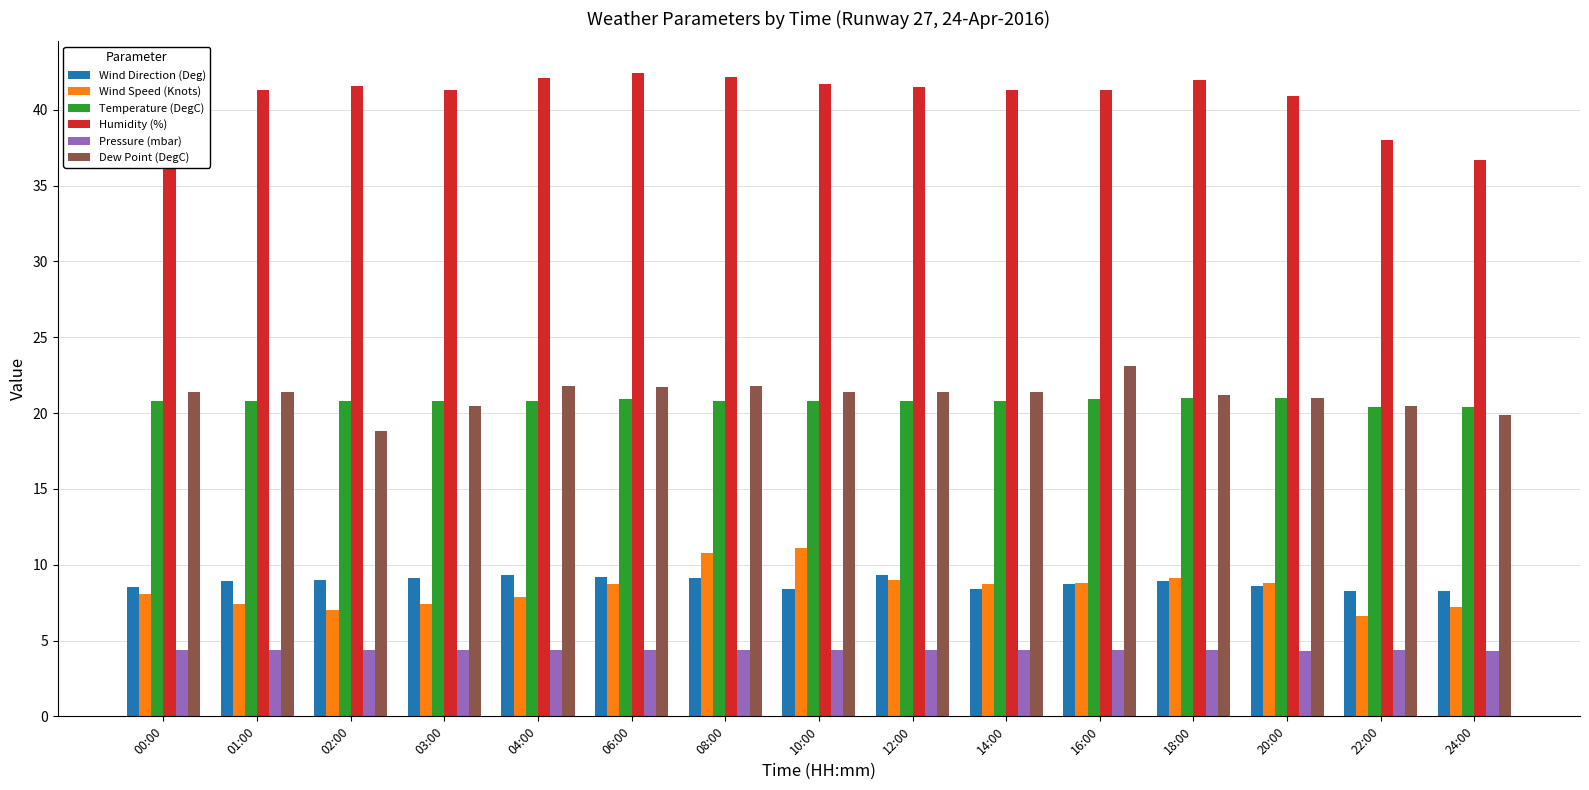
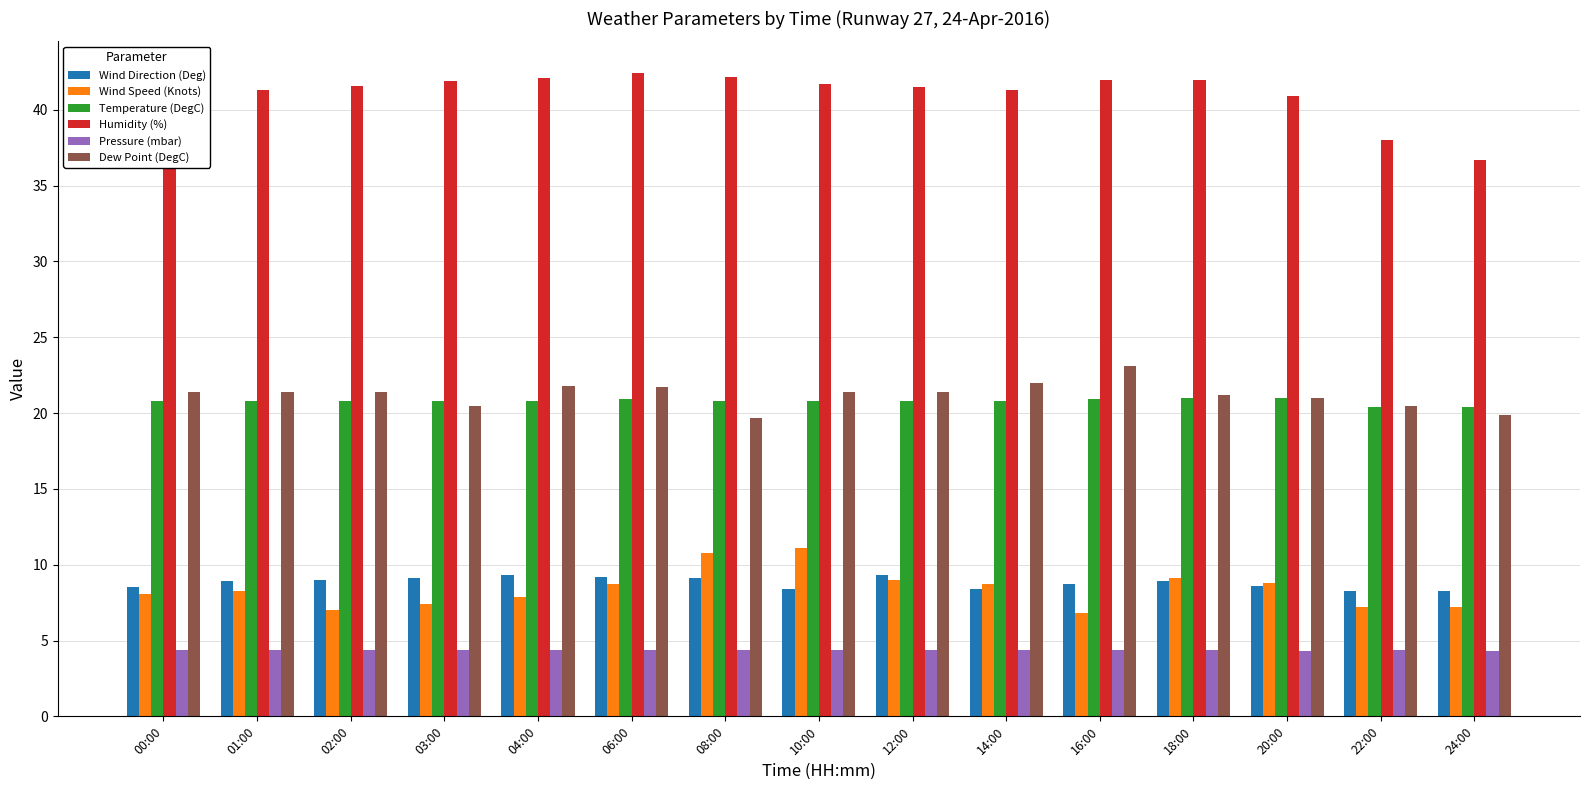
  {
    "Wind Direction (Deg)": {
      "00:00": 8.5,
      "01:00": 8.9,
      "02:00": 9.0,
      "03:00": 9.1,
      "04:00": 9.3,
      "06:00": 9.2,
      "08:00": 9.1,
      "10:00": 8.4,
      "12:00": 9.3,
      "14:00": 8.4,
      "16:00": 8.7,
      "18:00": 8.9,
      "20:00": 8.6,
      "22:00": 8.3,
      "24:00": 8.3
    },
    "Wind Speed (Knots)": {
      "00:00": 8.1,
-     "01:00": 7.4,
+     "01:00": 8.3,
      "02:00": 7.0,
      "03:00": 7.4,
      "04:00": 7.9,
      "06:00": 8.7,
      "08:00": 10.8,
      "10:00": 11.1,
      "12:00": 9.0,
      "14:00": 8.7,
-     "16:00": 8.8,
+     "16:00": 6.8,
      "18:00": 9.1,
      "20:00": 8.8,
-     "22:00": 6.6,
+     "22:00": 7.2,
      "24:00": 7.2
    },
    "Temperature (DegC)": {
      "00:00": 20.8,
      "01:00": 20.8,
      "02:00": 20.8,
      "03:00": 20.8,
      "04:00": 20.8,
      "06:00": 20.9,
      "08:00": 20.8,
      "10:00": 20.8,
      "12:00": 20.8,
      "14:00": 20.8,
      "16:00": 20.9,
      "18:00": 21.0,
      "20:00": 21.0,
      "22:00": 20.4,
      "24:00": 20.4
    },
    "Humidity (%)": {
      "01:00": 41.3,
      "02:00": 41.6,
-     "03:00": 41.3,
+     "03:00": 41.9,
      "04:00": 42.1,
      "06:00": 42.4,
      "08:00": 42.2,
      "10:00": 41.7,
      "12:00": 41.5,
      "14:00": 41.3,
-     "16:00": 41.3,
+     "16:00": 42.0,
      "18:00": 42.0,
      "20:00": 40.9,
      "22:00": 38.0,
      "24:00": 36.7
    },
    "Pressure (mbar)": {
      "00:00": 4.4,
      "01:00": 4.4,
      "02:00": 4.4,
      "03:00": 4.4,
      "04:00": 4.4,
      "06:00": 4.4,
      "08:00": 4.4,
      "10:00": 4.4,
      "12:00": 4.4,
      "14:00": 4.4,
      "16:00": 4.4,
      "18:00": 4.4,
      "20:00": 4.3,
      "22:00": 4.4,
      "24:00": 4.3
    },
    "Dew Point (DegC)": {
      "00:00": 21.4,
      "01:00": 21.4,
-     "02:00": 18.8,
+     "02:00": 21.4,
      "03:00": 20.5,
      "04:00": 21.8,
      "06:00": 21.7,
-     "08:00": 21.8,
+     "08:00": 19.7,
      "10:00": 21.4,
      "12:00": 21.4,
-     "14:00": 21.4,
+     "14:00": 22.0,
      "16:00": 23.1,
      "18:00": 21.2,
      "20:00": 21.0,
      "22:00": 20.5,
      "24:00": 19.9
    }
  }
